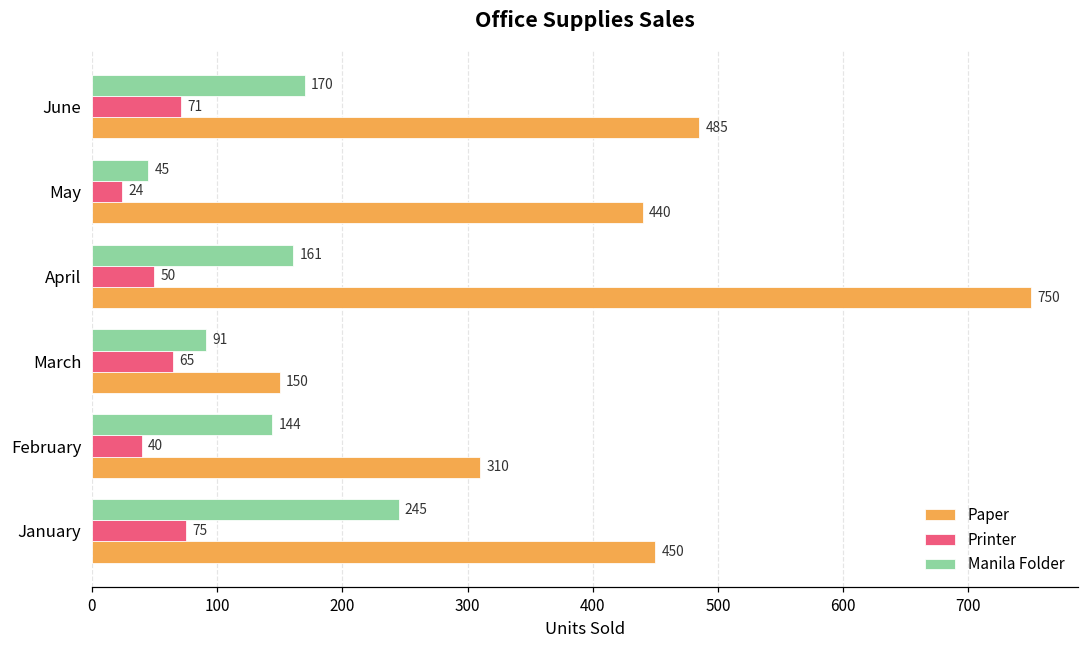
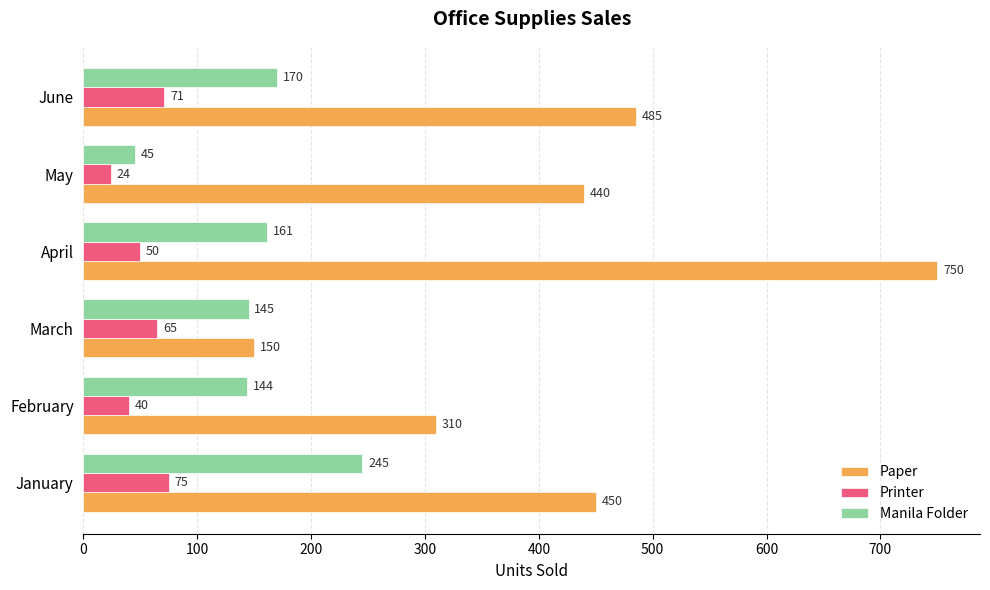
  {
    "Paper": {
      "June": 485,
      "May": 440,
      "April": 750,
      "March": 150,
      "February": 310,
      "January": 450
    },
    "Printer": {
      "June": 71,
      "May": 24,
      "April": 50,
      "March": 65,
      "February": 40,
      "January": 75
    },
    "Manila Folder": {
      "June": 170,
      "May": 45,
      "April": 161,
-     "March": 91,
+     "March": 145,
      "February": 144,
      "January": 245
    }
  }
